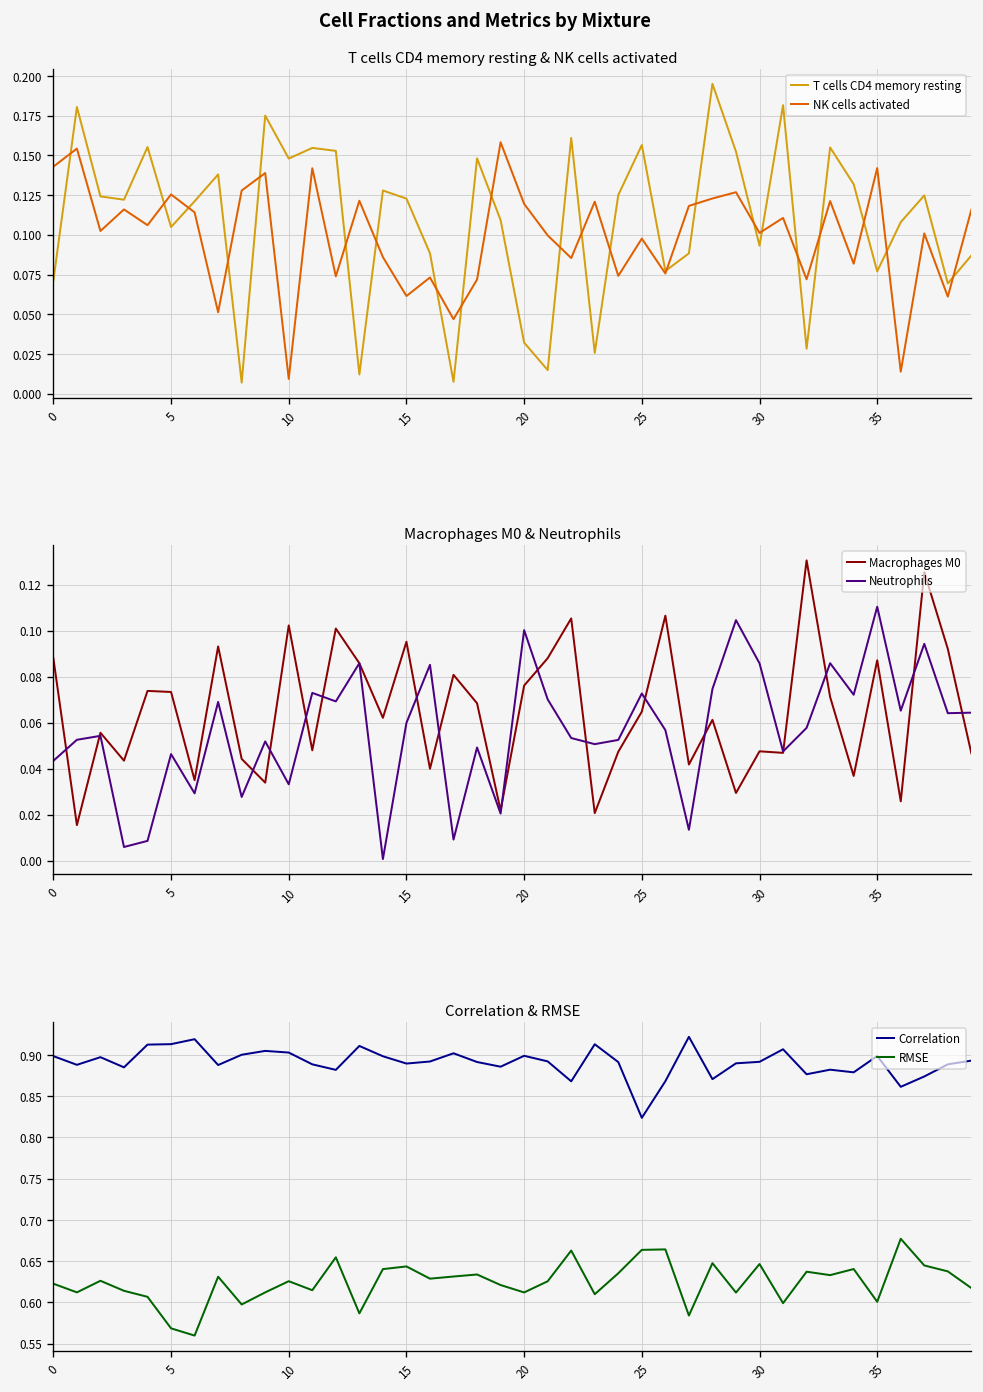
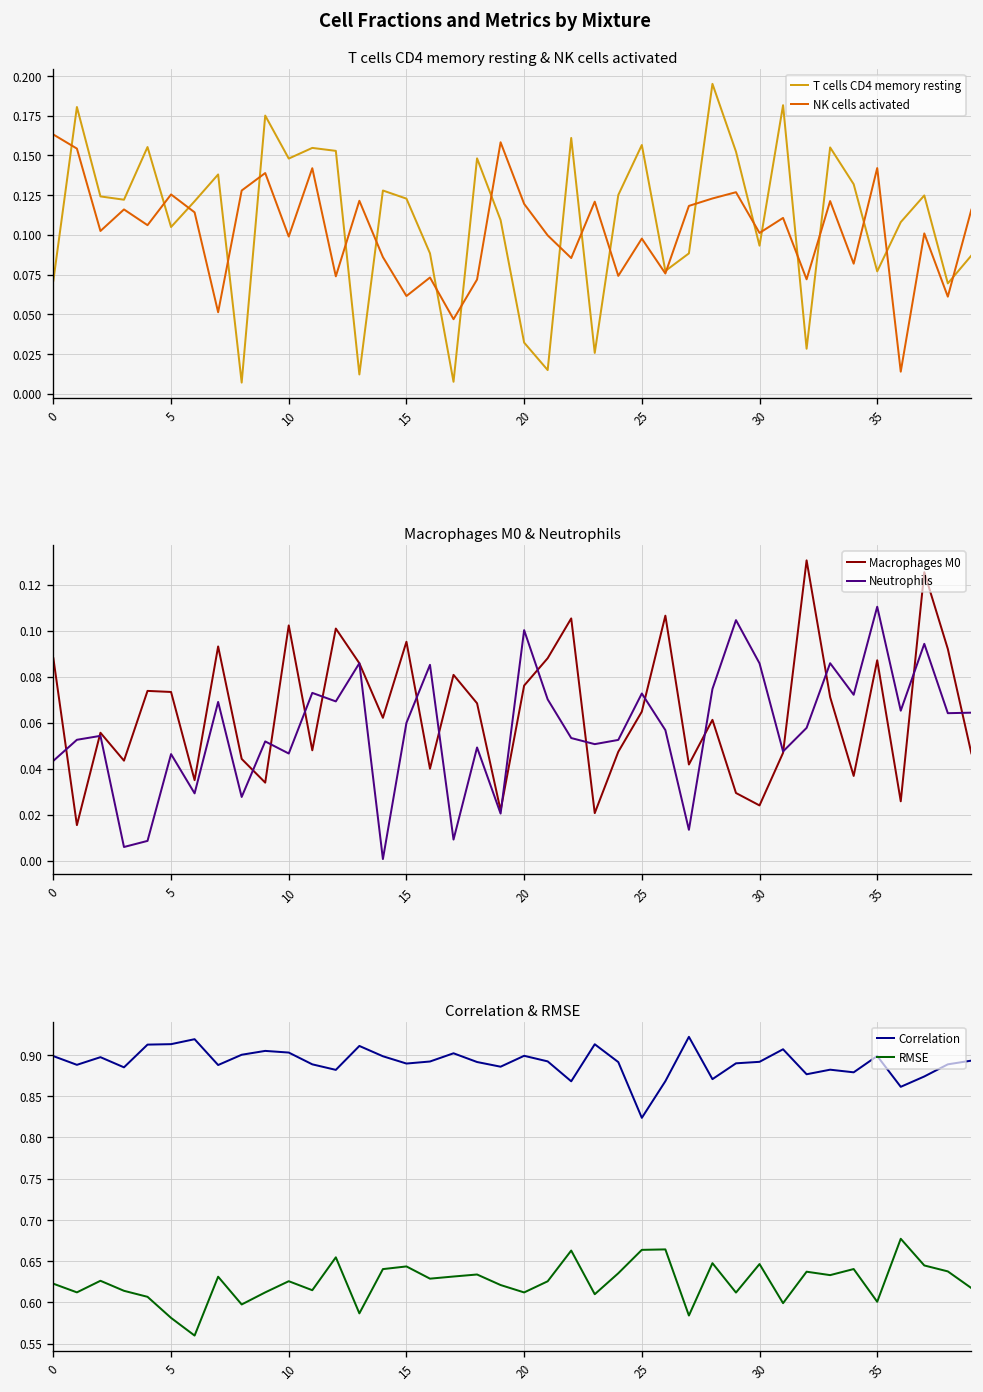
  {
    "T cells CD4 memory resting & NK cells activated": {
      "T cells CD4 memory resting": {
        "0": 0.071,
        "5": 0.105,
        "10": 0.148,
        "15": 0.123,
        "20": 0.032,
        "25": 0.157,
        "30": 0.093,
        "35": 0.077
      },
      "NK cells activated": {
-       "0": 0.143,
+       "0": 0.163,
        "5": 0.125,
-       "10": 0.009,
+       "10": 0.099,
        "15": 0.061,
        "20": 0.119,
        "25": 0.098,
        "30": 0.101,
        "35": 0.142
      }
    },
    "Macrophages M0 & Neutrophils": {
      "Macrophages M0": {
        "0": 0.088,
        "5": 0.073,
        "10": 0.102,
        "15": 0.095,
        "20": 0.076,
        "25": 0.065,
-       "30": 0.048,
+       "30": 0.024,
        "35": 0.087
      },
      "Neutrophils": {
        "0": 0.043,
        "5": 0.046,
-       "10": 0.033,
+       "10": 0.047,
        "15": 0.060,
        "20": 0.100,
        "25": 0.073,
        "30": 0.086,
        "35": 0.110
      }
    },
    "Correlation & RMSE": {
      "Correlation": {
        "0": 0.90,
        "5": 0.91,
        "10": 0.90,
        "15": 0.89,
        "20": 0.90,
        "25": 0.82,
        "30": 0.89
      },
      "RMSE": {
        "0": 0.62,
-       "5": 0.57,
+       "5": 0.58,
        "10": 0.63,
        "15": 0.64,
        "20": 0.61,
        "25": 0.66,
        "30": 0.65,
        "35": 0.60
      }
    }
  }
